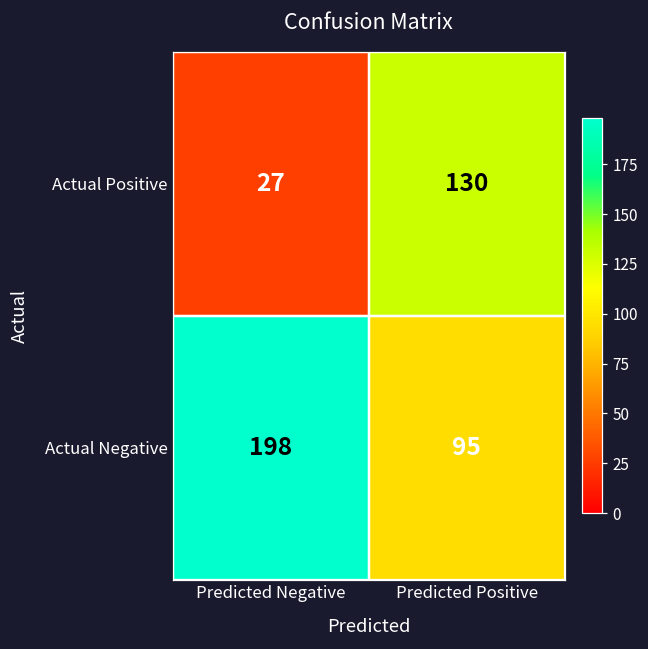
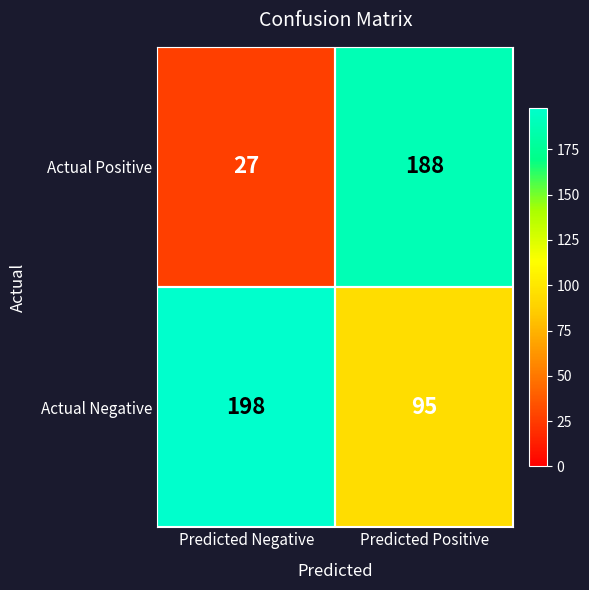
  {
    "Actual Positive": {
      "Predicted Negative": 27,
-     "Predicted Positive": 130
+     "Predicted Positive": 188
    },
    "Actual Negative": {
      "Predicted Negative": 198,
      "Predicted Positive": 95
    }
  }
